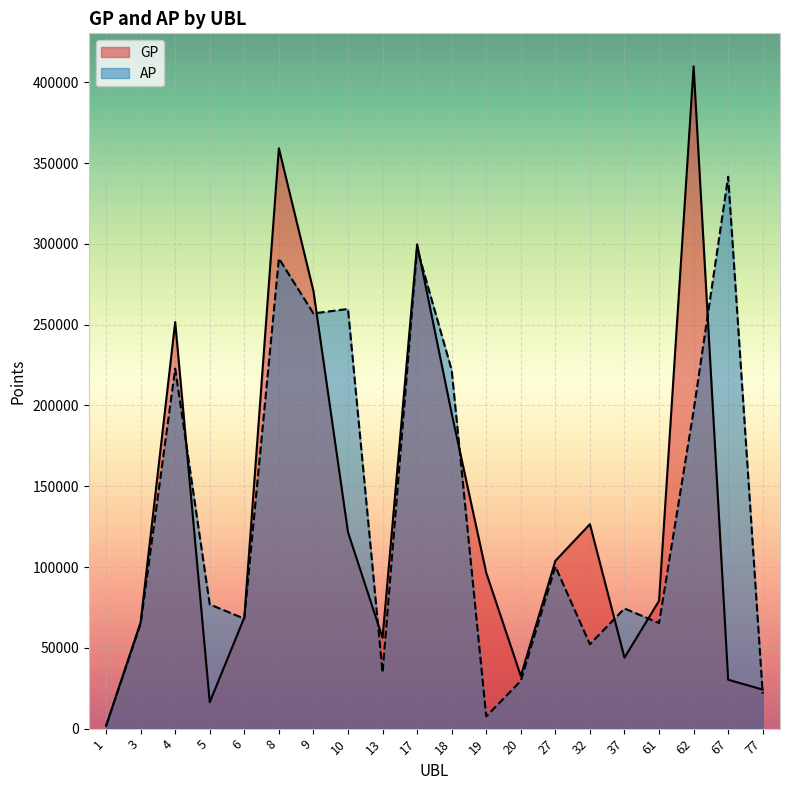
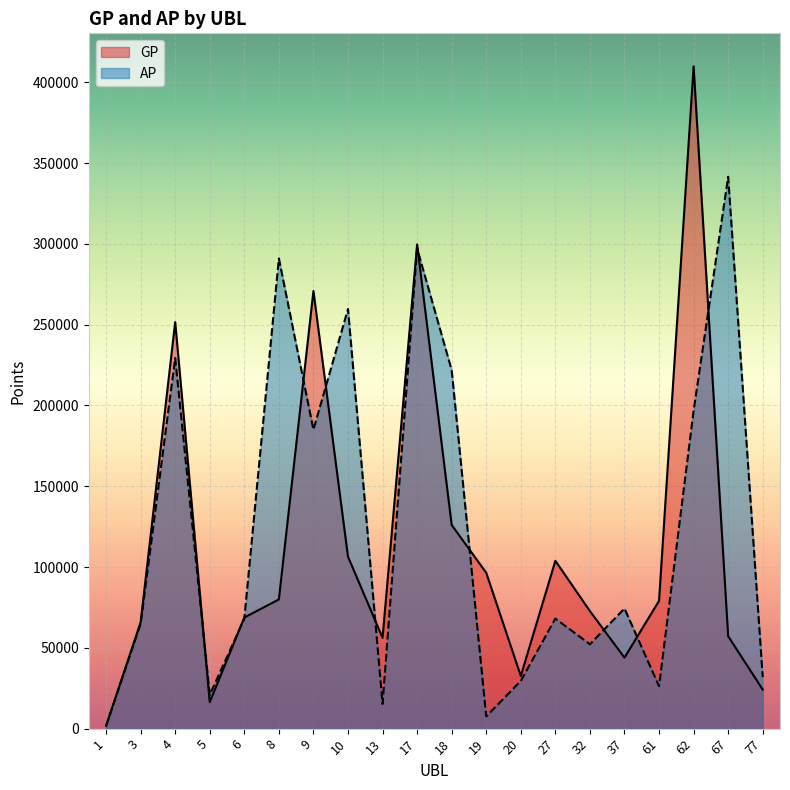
  {
    "GP": {
      "4": 252000,
      "5": 16000,
-     "8": 359000,
+     "8": 80000,
      "9": 271000,
-     "10": 122000,
+     "10": 106000,
      "13": 56000,
      "17": 300000,
-     "18": 195000,
+     "18": 126000,
      "19": 96000,
      "20": 33000,
      "27": 104000,
-     "32": 126000,
+     "32": 73000,
      "37": 44000,
      "61": 79000,
      "62": 410000,
-     "67": 30000,
+     "67": 57000,
      "77": 24000
    },
    "AP": {
-     "4": 223000,
-     "5": 77000,
+     "4": 229000,
+     "5": 21000,
      "8": 291000,
-     "9": 257000,
+     "9": 185000,
      "10": 260000,
-     "13": 35000,
+     "13": 15000,
      "17": 297000,
      "18": 222000,
      "19": 8000,
      "20": 30000,
-     "27": 100000,
+     "27": 68000,
      "32": 52000,
      "37": 74000,
-     "61": 65000,
+     "61": 26000,
      "62": 197000,
      "67": 341000,
-     "77": 22000
+     "77": 32000
    }
  }
